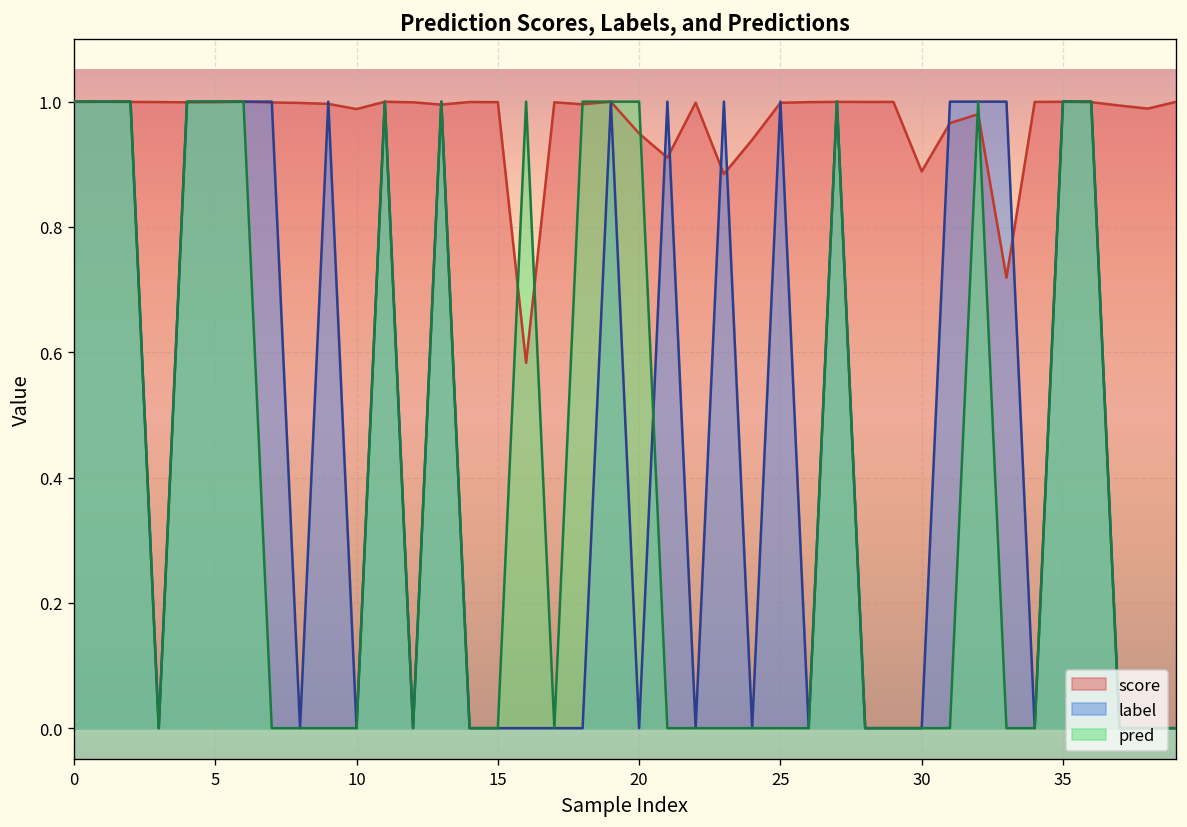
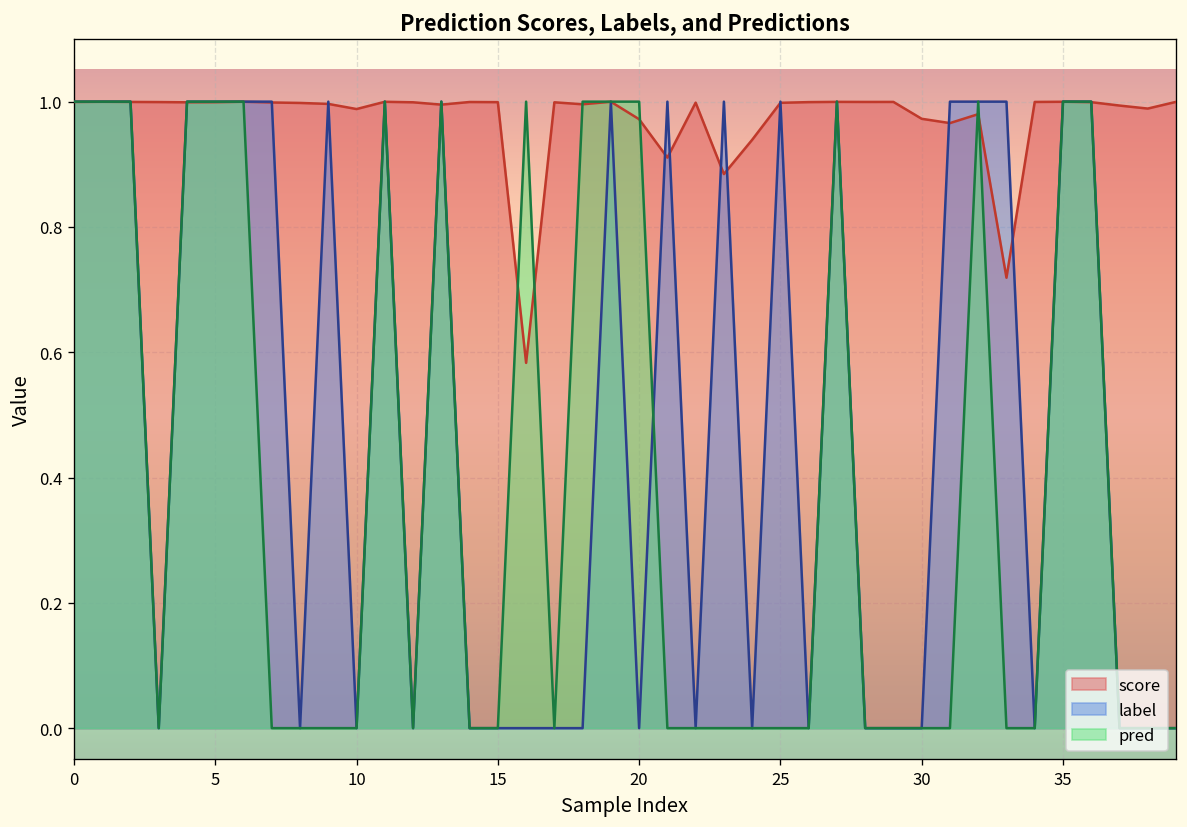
  {
    "score": {
      "10": 0.99,
      "15": 1.00,
-     "20": 0.95,
-     "30": 0.89
+     "20": 0.97,
+     "30": 0.97
    },
    "label": {
      "20": 0.00
    },
    "pred": {
      "20": 1.00,
      "25": 0.00
    }
  }
